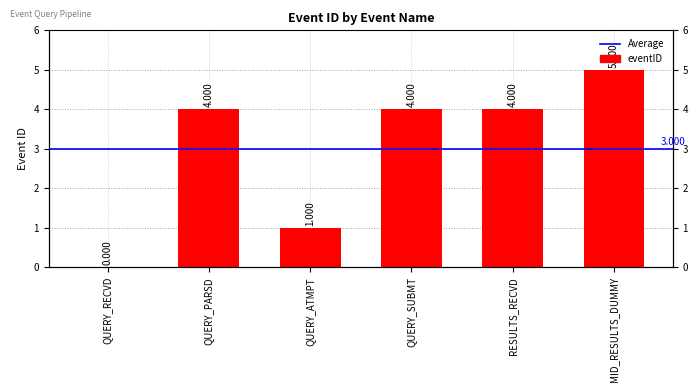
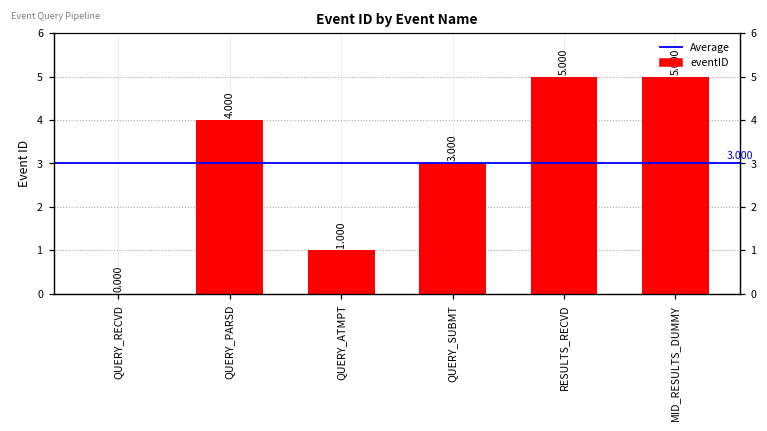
  {
    "QUERY_RECVD": 0.000,
    "QUERY_PARSD": 4.000,
    "QUERY_ATMPT": 1.000,
-   "QUERY_SUBMT": 4.000,
-   "RESULTS_RECVD": 4.000,
+   "QUERY_SUBMT": 3.000,
+   "RESULTS_RECVD": 5.000,
    "MID_RESULTS_DUMMY": 5.000
  }
